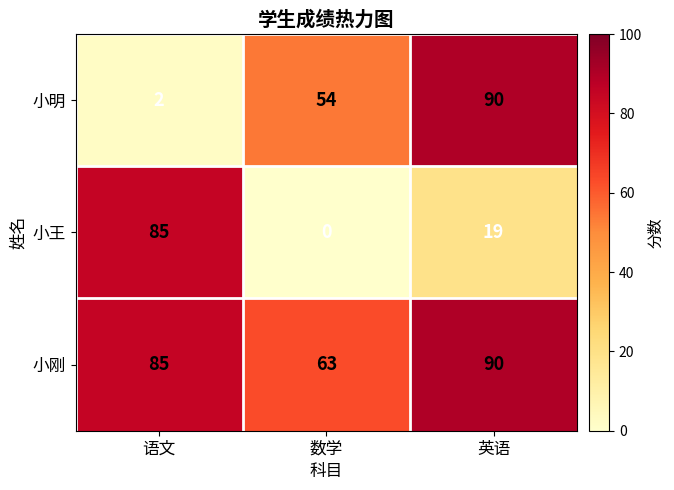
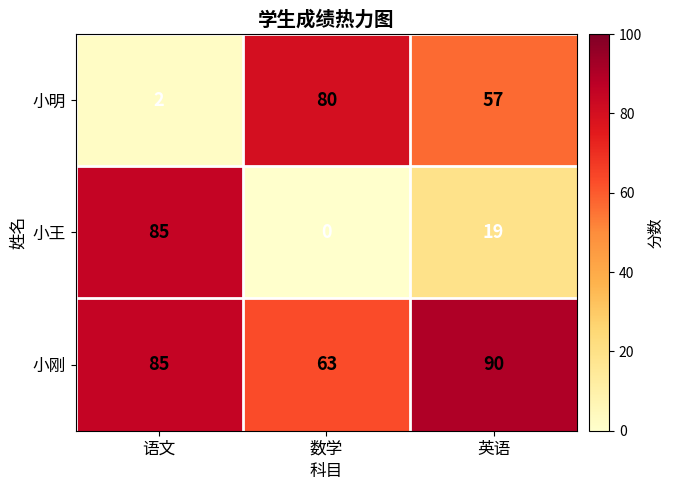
  {
    "小明": {
      "语文": 2,
-     "数学": 54,
-     "英语": 90
+     "数学": 80,
+     "英语": 57
    },
    "小王": {
      "语文": 85,
      "数学": 0,
      "英语": 19
    },
    "小刚": {
      "语文": 85,
      "数学": 63,
      "英语": 90
    }
  }
